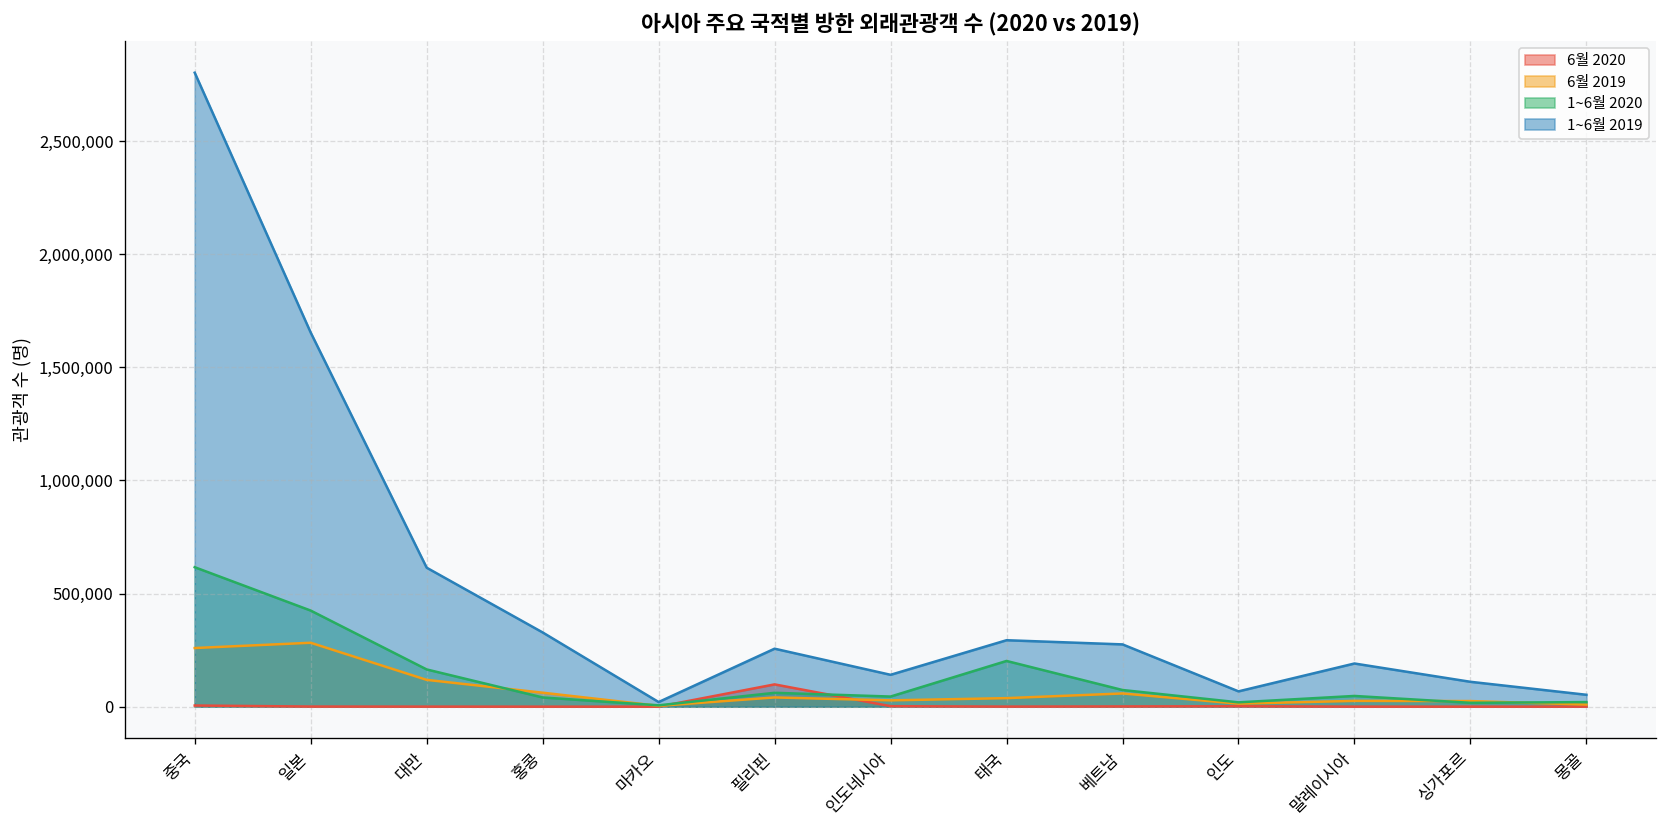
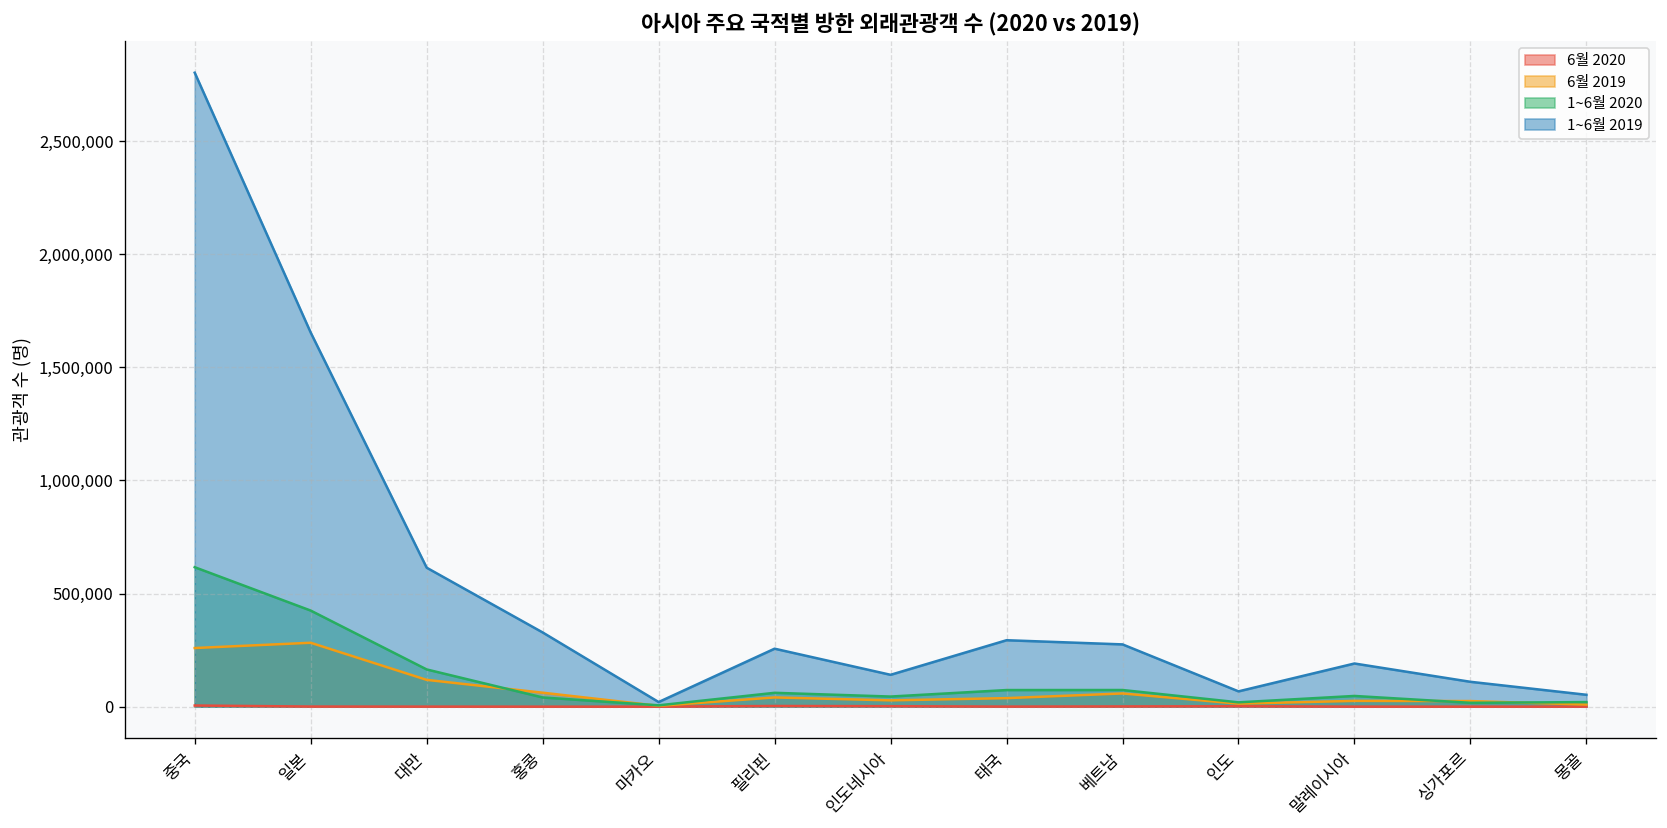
  {
    "6월 2020": {
      "중국": "10,000",
      "일본": "0",
      "대만": "0",
      "홍콩": "0",
-     "필리핀": "100,000",
+     "필리핀": "0",
      "인도네시아": "0",
      "태국": "0",
      "베트남": "0",
      "말레이시아": "0",
      "싱가포르": "0"
    },
    "6월 2019": {
      "중국": "260,000",
      "일본": "280,000",
      "대만": "120,000",
      "홍콩": "60,000",
      "필리핀": "40,000",
      "인도네시아": "30,000",
      "태국": "40,000",
      "베트남": "60,000",
      "말레이시아": "30,000"
    },
    "1~6월 2020": {
      "중국": "620,000",
      "일본": "420,000",
      "대만": "160,000",
      "홍콩": "40,000",
      "필리핀": "60,000",
      "인도네시아": "40,000",
-     "태국": "200,000",
+     "태국": "70,000",
      "베트남": "70,000",
      "말레이시아": "50,000"
    },
    "1~6월 2019": {
      "중국": "2,800,000",
      "일본": "1,650,000",
      "대만": "610,000",
      "홍콩": "330,000",
      "마카오": "20,000",
      "필리핀": "260,000",
      "인도네시아": "140,000",
      "태국": "290,000",
      "베트남": "280,000",
      "인도": "70,000",
      "말레이시아": "190,000",
      "싱가포르": "110,000",
      "몽골": "50,000"
    }
  }
